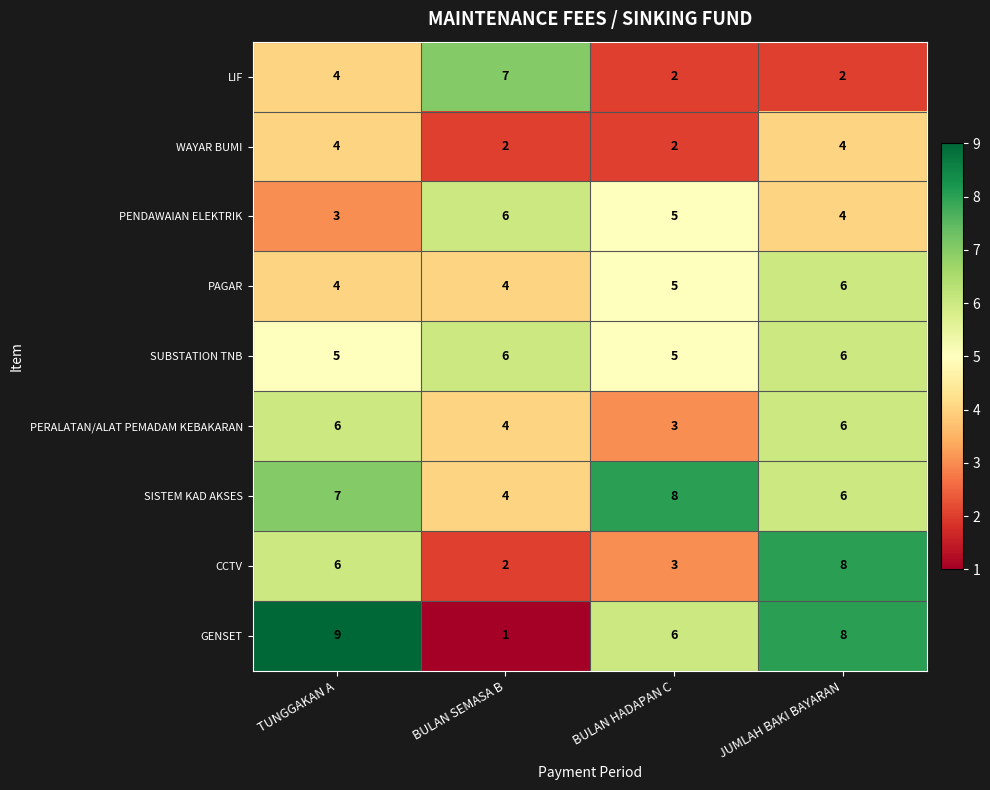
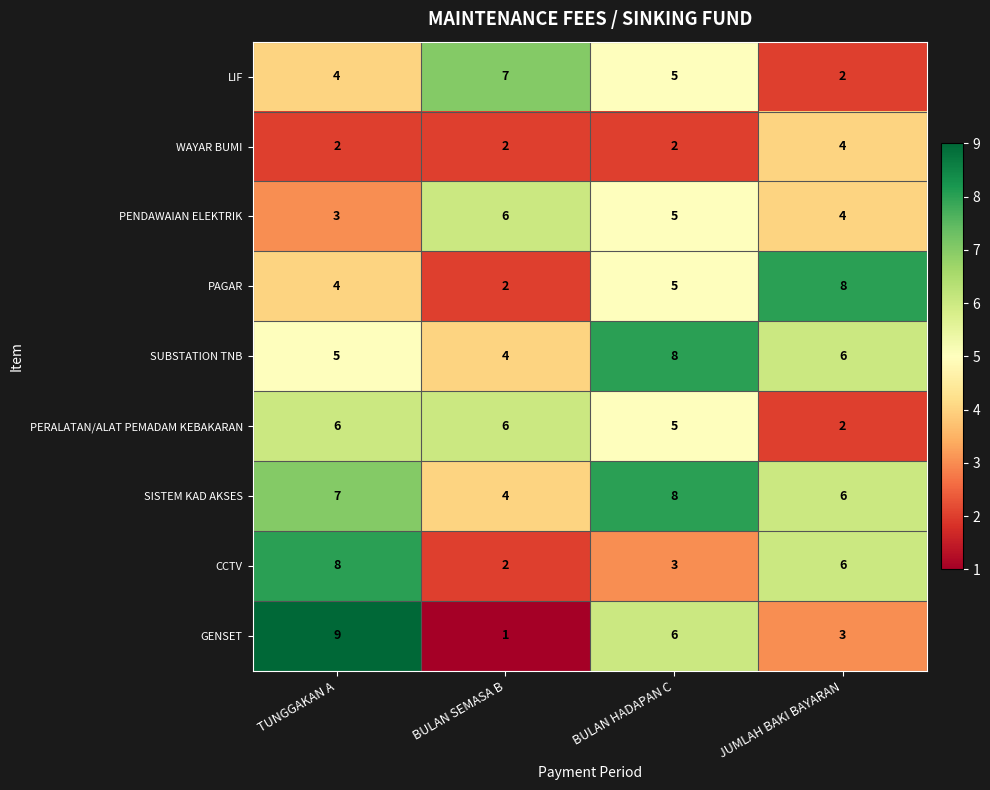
  {
    "LIF": {
      "TUNGGAKAN A": 4,
      "BULAN SEMASA B": 7,
-     "BULAN HADAPAN C": 2,
+     "BULAN HADAPAN C": 5,
      "JUMLAH BAKI BAYARAN": 2
    },
    "WAYAR BUMI": {
-     "TUNGGAKAN A": 4,
+     "TUNGGAKAN A": 2,
      "BULAN SEMASA B": 2,
      "BULAN HADAPAN C": 2,
      "JUMLAH BAKI BAYARAN": 4
    },
    "PENDAWAIAN ELEKTRIK": {
      "TUNGGAKAN A": 3,
      "BULAN SEMASA B": 6,
      "BULAN HADAPAN C": 5,
      "JUMLAH BAKI BAYARAN": 4
    },
    "PAGAR": {
      "TUNGGAKAN A": 4,
-     "BULAN SEMASA B": 4,
+     "BULAN SEMASA B": 2,
      "BULAN HADAPAN C": 5,
-     "JUMLAH BAKI BAYARAN": 6
+     "JUMLAH BAKI BAYARAN": 8
    },
    "SUBSTATION TNB": {
      "TUNGGAKAN A": 5,
-     "BULAN SEMASA B": 6,
-     "BULAN HADAPAN C": 5,
+     "BULAN SEMASA B": 4,
+     "BULAN HADAPAN C": 8,
      "JUMLAH BAKI BAYARAN": 6
    },
    "PERALATAN/ALAT PEMADAM KEBAKARAN": {
      "TUNGGAKAN A": 6,
-     "BULAN SEMASA B": 4,
-     "BULAN HADAPAN C": 3,
-     "JUMLAH BAKI BAYARAN": 6
+     "BULAN SEMASA B": 6,
+     "BULAN HADAPAN C": 5,
+     "JUMLAH BAKI BAYARAN": 2
    },
    "SISTEM KAD AKSES": {
      "TUNGGAKAN A": 7,
      "BULAN SEMASA B": 4,
      "BULAN HADAPAN C": 8,
      "JUMLAH BAKI BAYARAN": 6
    },
    "CCTV": {
-     "TUNGGAKAN A": 6,
+     "TUNGGAKAN A": 8,
      "BULAN SEMASA B": 2,
      "BULAN HADAPAN C": 3,
-     "JUMLAH BAKI BAYARAN": 8
+     "JUMLAH BAKI BAYARAN": 6
    },
    "GENSET": {
      "TUNGGAKAN A": 9,
      "BULAN SEMASA B": 1,
      "BULAN HADAPAN C": 6,
-     "JUMLAH BAKI BAYARAN": 8
+     "JUMLAH BAKI BAYARAN": 3
    }
  }
